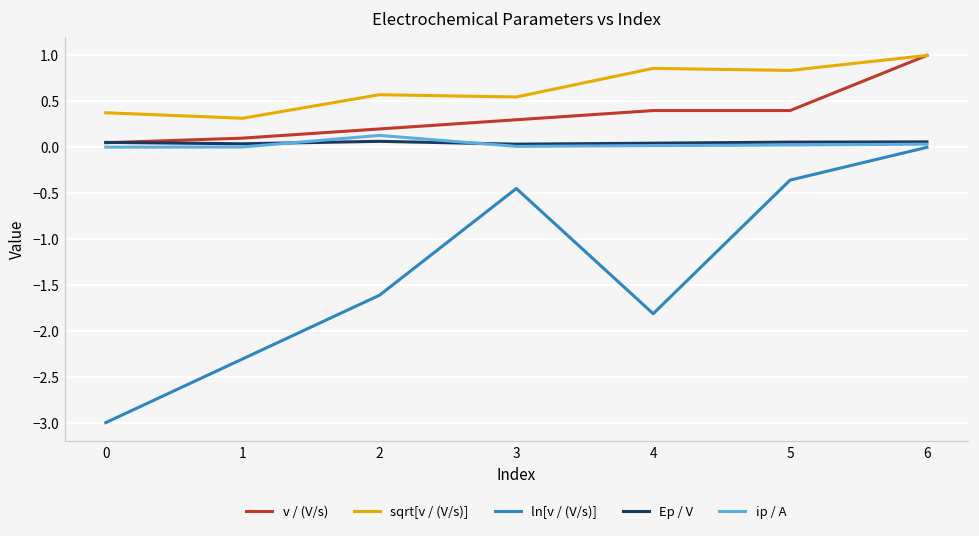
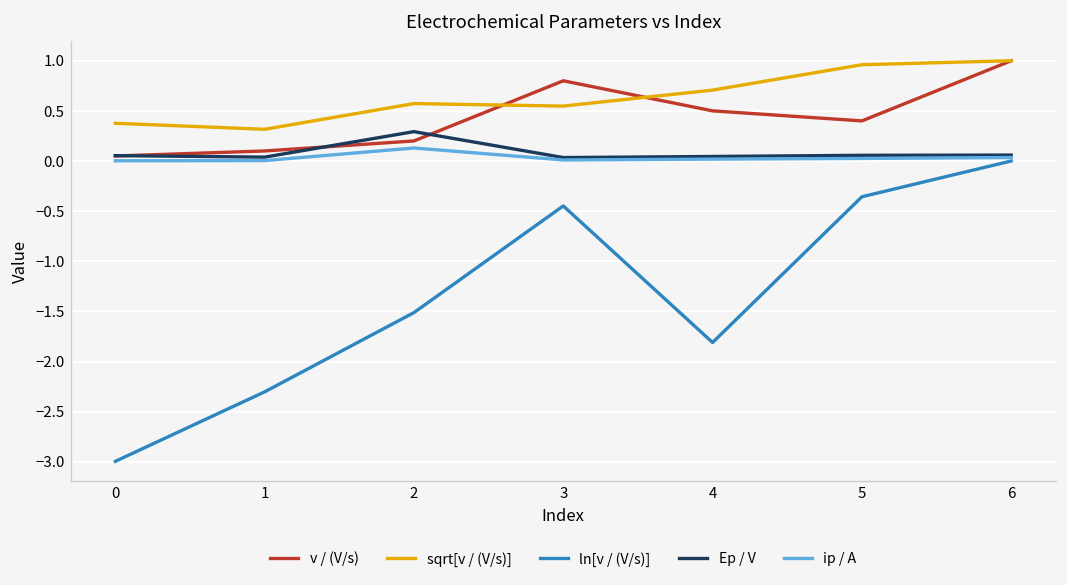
  {
    "v / (V/s)": {
      "1": 0.1,
      "2": 0.2,
-     "3": 0.3,
-     "4": 0.4,
+     "3": 0.8,
+     "4": 0.5,
      "5": 0.4
    },
    "sqrt[v / (V/s)]": {
      "0": 0.4,
      "1": 0.3,
      "2": 0.6,
      "3": 0.5,
-     "4": 0.9,
-     "5": 0.8
+     "4": 0.7,
+     "5": 1.0
    },
    "ln[v / (V/s)]": {
      "0": -3.0,
      "1": -2.3,
-     "2": -1.6,
+     "2": -1.5,
      "3": -0.4,
      "4": -1.8,
      "5": -0.4,
      "6": 0.0
    },
    "Ep / V": {
      "1": 0.0,
-     "2": 0.1,
+     "2": 0.3,
      "5": 0.1
    },
    "ip / A": {
      "0": 0.0,
      "1": 0.0,
      "2": 0.1,
      "5": 0.0
    }
  }
